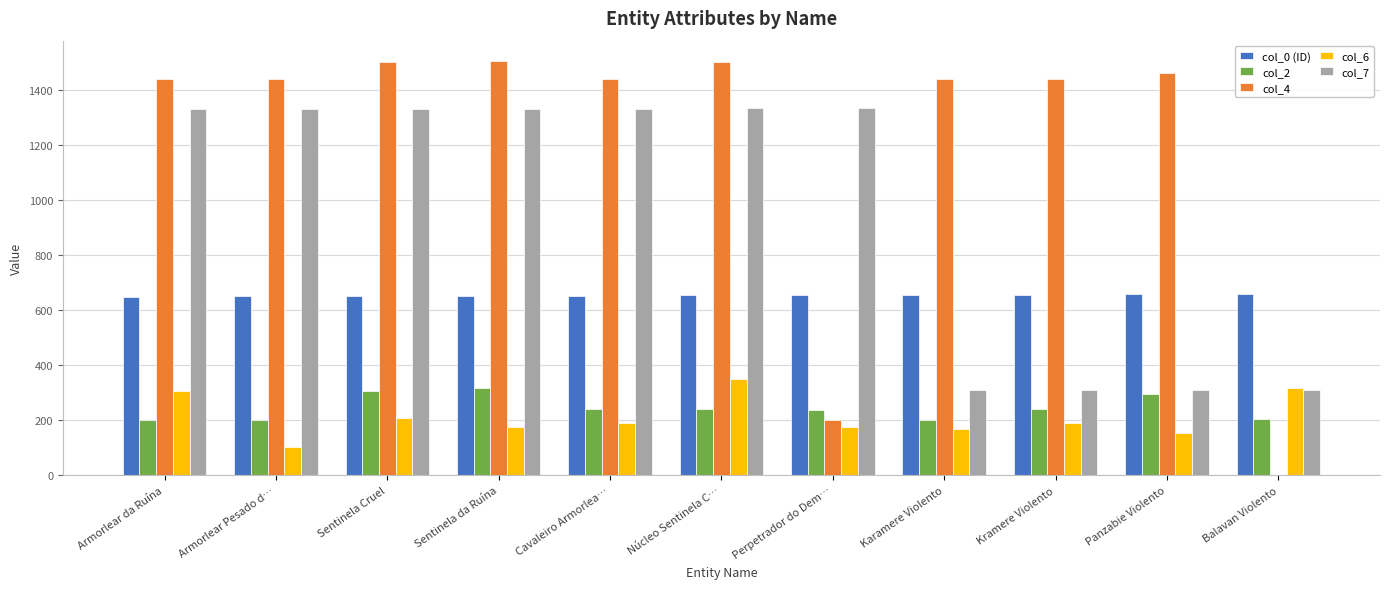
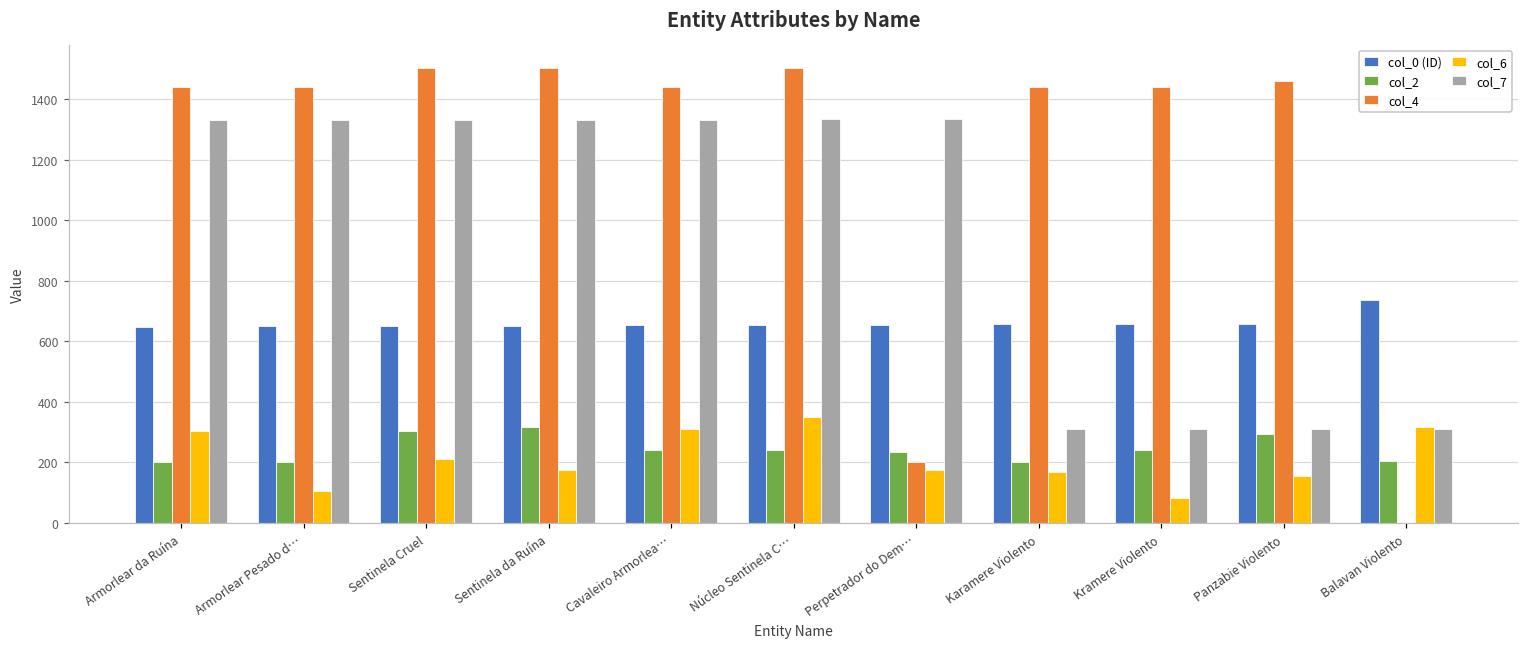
  {
    "col_0 (ID)": {
      "Armorlear da Ruína": 650,
      "Armorlear Pesado d…": 650,
      "Sentinela Cruel": 650,
      "Sentinela da Ruína": 650,
      "Cavaleiro Armorlea…": 650,
      "Núcleo Sentinela C…": 650,
      "Perpetrador do Dem…": 660,
      "Karamere Violento": 660,
      "Kramere Violento": 660,
      "Panzabie Violento": 660,
-     "Balavan Violento": 660
+     "Balavan Violento": 740
    },
    "col_2": {
      "Armorlear da Ruína": 200,
      "Armorlear Pesado d…": 200,
      "Sentinela Cruel": 310,
      "Sentinela da Ruína": 320,
      "Cavaleiro Armorlea…": 240,
      "Núcleo Sentinela C…": 240,
      "Perpetrador do Dem…": 240,
      "Karamere Violento": 200,
      "Kramere Violento": 240,
      "Panzabie Violento": 300,
      "Balavan Violento": 210
    },
    "col_4": {
      "Armorlear da Ruína": 1440,
      "Armorlear Pesado d…": 1440,
      "Sentinela Cruel": 1500,
      "Sentinela da Ruína": 1500,
      "Cavaleiro Armorlea…": 1440,
      "Núcleo Sentinela C…": 1500,
      "Perpetrador do Dem…": 200,
      "Karamere Violento": 1440,
      "Kramere Violento": 1440,
      "Panzabie Violento": 1460,
      "Balavan Violento": 0
    },
    "col_6": {
      "Armorlear da Ruína": 310,
      "Armorlear Pesado d…": 110,
      "Sentinela Cruel": 210,
      "Sentinela da Ruína": 180,
-     "Cavaleiro Armorlea…": 190,
+     "Cavaleiro Armorlea…": 310,
      "Núcleo Sentinela C…": 350,
      "Perpetrador do Dem…": 180,
      "Karamere Violento": 170,
-     "Kramere Violento": 190,
+     "Kramere Violento": 80,
      "Panzabie Violento": 160,
      "Balavan Violento": 320
    },
    "col_7": {
      "Armorlear da Ruína": 1330,
      "Armorlear Pesado d…": 1330,
      "Sentinela Cruel": 1330,
      "Sentinela da Ruína": 1330,
      "Cavaleiro Armorlea…": 1330,
      "Núcleo Sentinela C…": 1330,
      "Perpetrador do Dem…": 1330,
      "Karamere Violento": 310,
      "Kramere Violento": 310,
      "Panzabie Violento": 310,
      "Balavan Violento": 310
    }
  }
